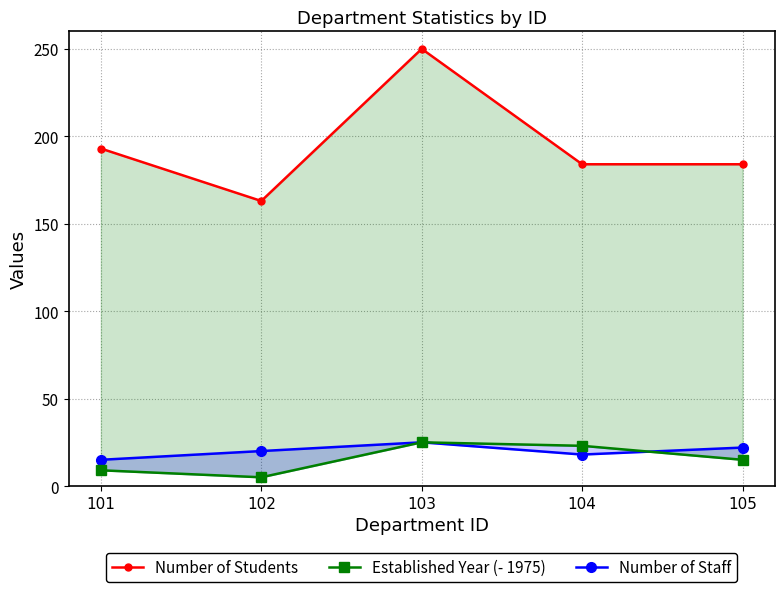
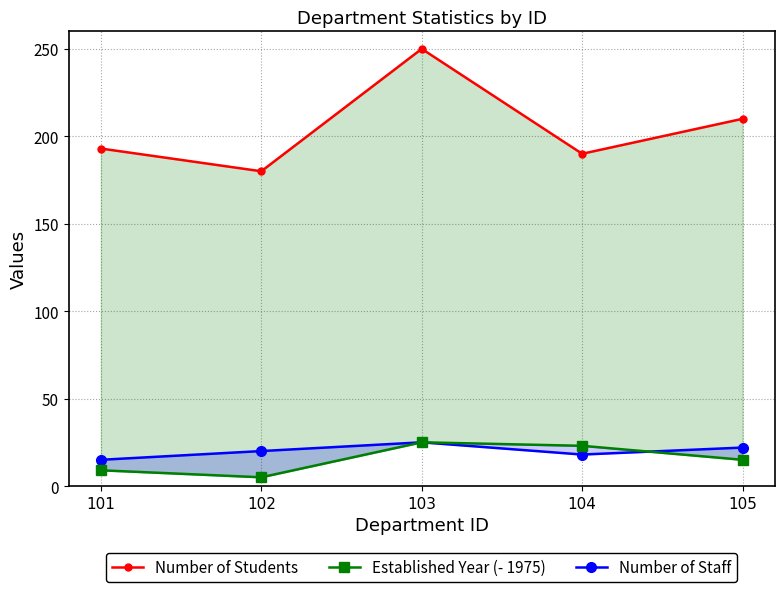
  {
    "Number of Students": {
      "101": 193,
-     "102": 163,
+     "102": 180,
      "103": 250,
-     "104": 184,
-     "105": 184
+     "104": 190,
+     "105": 210
    },
    "Established Year (- 1975)": {
      "101": 9,
      "102": 5,
      "105": 15
    }
  }
